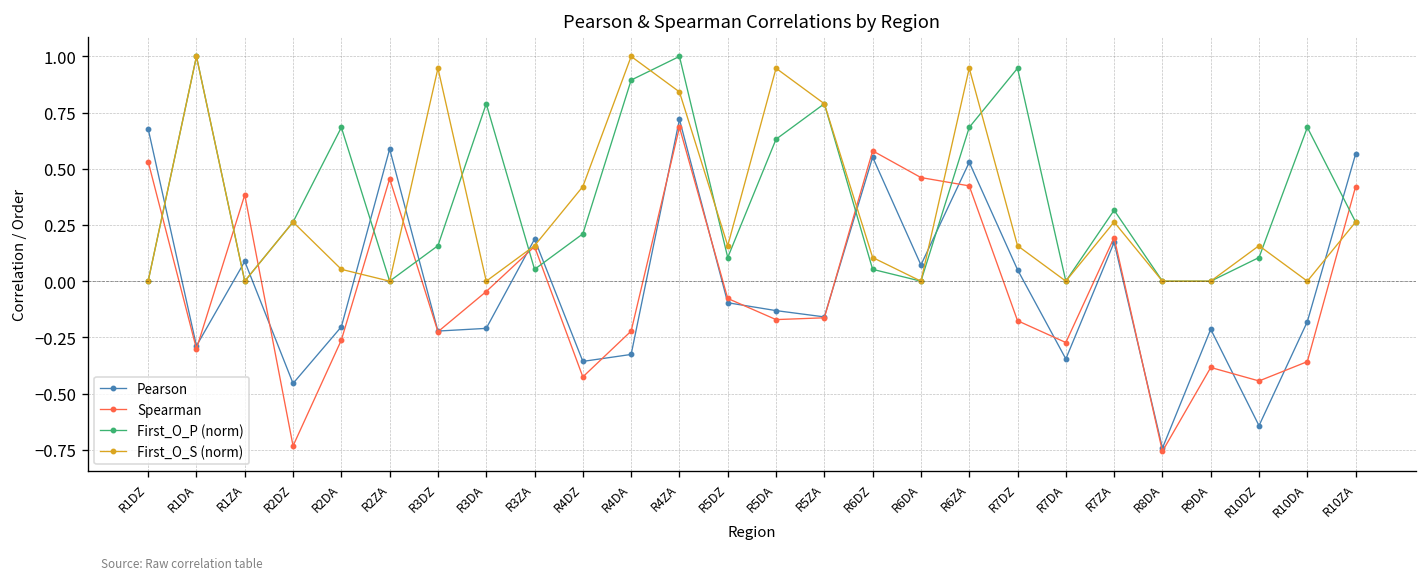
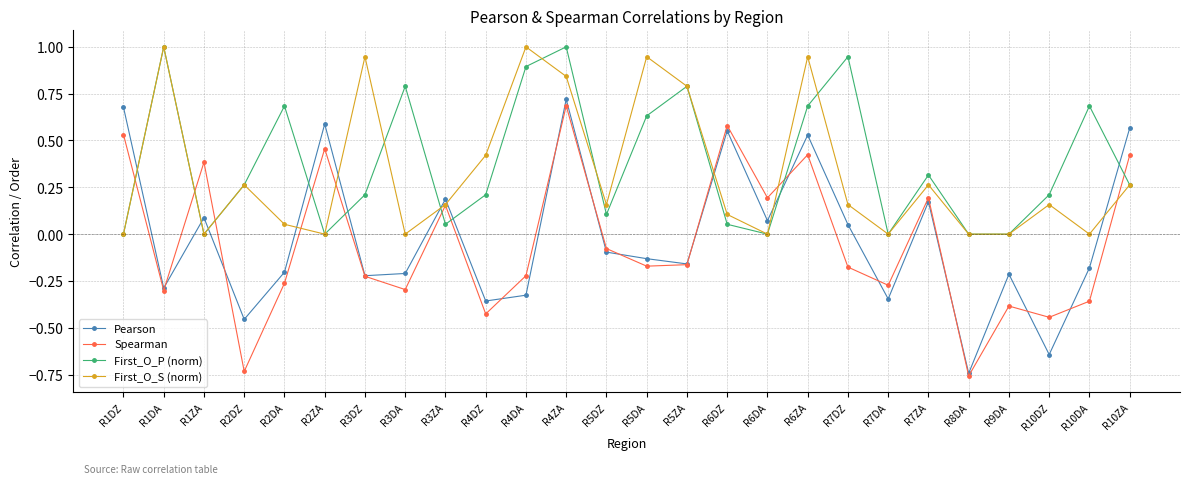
  {
    "Pearson": {
      "R1DZ": 0.68,
      "R1ZA": 0.09,
      "R2DZ": -0.46,
      "R2DA": -0.20,
      "R2ZA": 0.59,
      "R3DA": -0.21,
      "R3ZA": 0.19,
      "R4DZ": -0.36,
      "R4DA": -0.33,
      "R4ZA": 0.72,
      "R5DZ": -0.10,
      "R5DA": -0.13,
      "R6DZ": 0.55,
      "R6DA": 0.07,
      "R6ZA": 0.53,
      "R7DZ": 0.05,
      "R7DA": -0.35,
      "R7ZA": 0.17,
      "R8DA": -0.74,
      "R9DA": -0.21,
      "R10DZ": -0.64,
      "R10DA": -0.18,
      "R10ZA": 0.57
    },
    "Spearman": {
      "R1DZ": 0.53,
      "R1ZA": 0.38,
      "R2DZ": -0.73,
      "R2DA": -0.26,
      "R2ZA": 0.46,
-     "R3DA": -0.05,
+     "R3DA": -0.30,
      "R4DZ": -0.43,
      "R4DA": -0.22,
      "R4ZA": 0.69,
      "R5DZ": -0.08,
      "R5DA": -0.17,
      "R6DZ": 0.58,
-     "R6DA": 0.46,
+     "R6DA": 0.19,
      "R6ZA": 0.42,
      "R7DZ": -0.18,
      "R7DA": -0.27,
      "R7ZA": 0.19,
      "R8DA": -0.76,
      "R9DA": -0.38,
      "R10DZ": -0.44,
      "R10DA": -0.36,
      "R10ZA": 0.42
    },
    "First_O_P (norm)": {
      "R2DA": 0.68,
-     "R3DZ": 0.16,
+     "R3DZ": 0.21,
      "R3DA": 0.79,
      "R3ZA": 0.05,
      "R4DZ": 0.21,
      "R4DA": 0.89,
      "R4ZA": 1.00,
      "R5DZ": 0.11,
      "R5DA": 0.63,
      "R6DZ": 0.05,
      "R6ZA": 0.68,
      "R7DZ": 0.95,
      "R7ZA": 0.32,
-     "R10DZ": 0.11,
+     "R10DZ": 0.21,
      "R10DA": 0.68
    },
    "First_O_S (norm)": {
      "R2DA": 0.05,
      "R3DZ": 0.95,
      "R3DA": 0.00,
      "R4DZ": 0.42,
      "R4DA": 1.00,
      "R4ZA": 0.84,
      "R5DZ": 0.16,
      "R5DA": 0.95,
      "R6DZ": 0.11,
      "R6ZA": 0.95,
      "R7DZ": 0.16,
      "R7ZA": 0.26,
      "R10DZ": 0.16,
      "R10DA": 0.00
    }
  }
